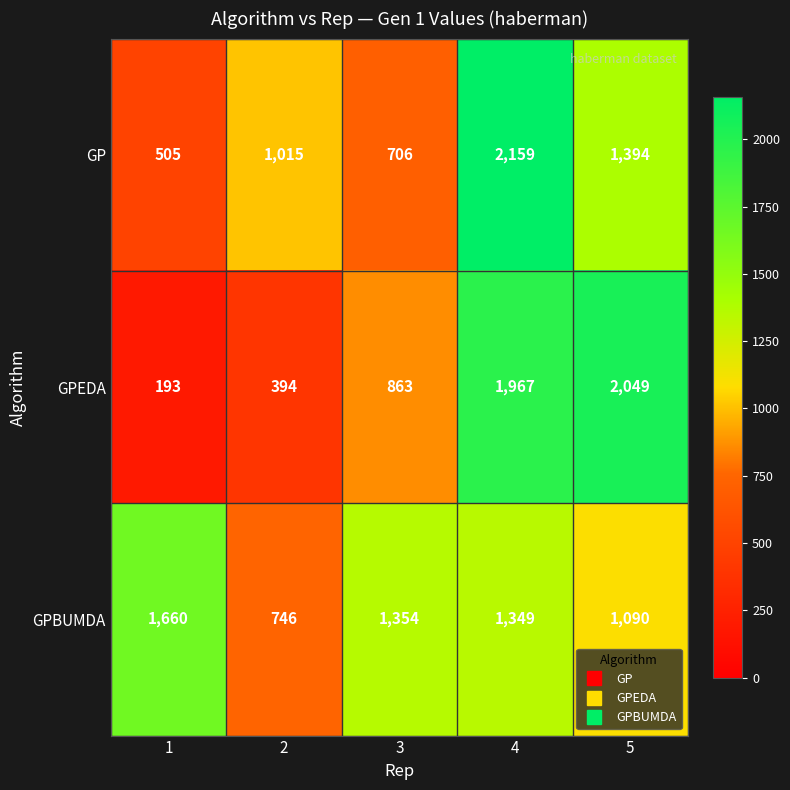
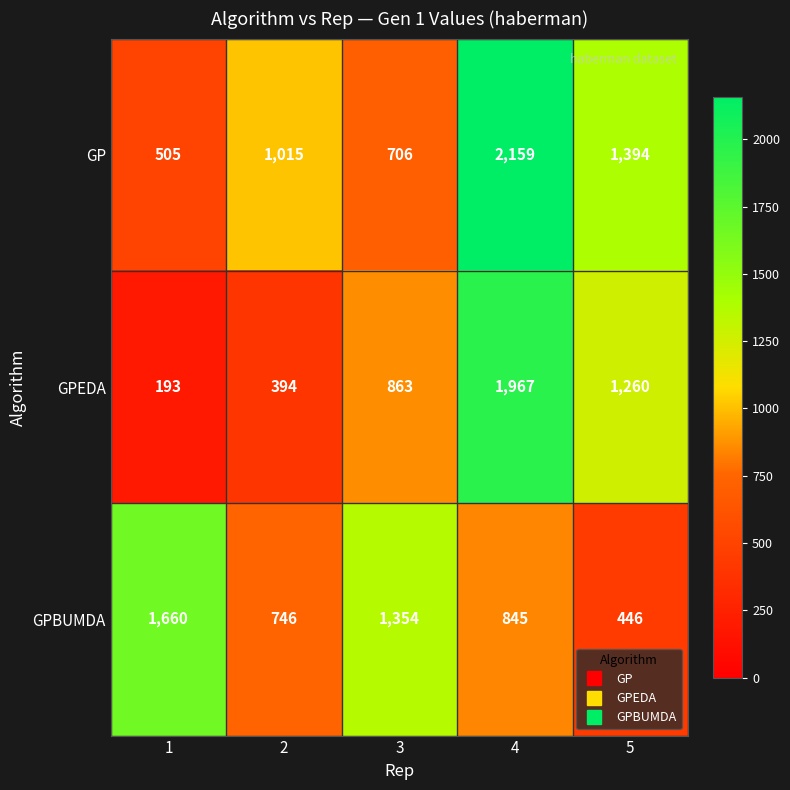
  {
    "GP": {
      "1": "505",
      "2": "1,015",
      "3": "706",
      "4": "2,159"
    },
    "GPEDA": {
      "1": "193",
      "2": "394",
      "3": "863",
      "4": "1,967",
-     "5": "2,049"
+     "5": "1,260"
    },
    "GPBUMDA": {
      "1": "1,660",
      "2": "746",
      "3": "1,354",
-     "4": "1,349",
-     "5": "1,090"
+     "4": "845",
+     "5": "446"
    }
  }
